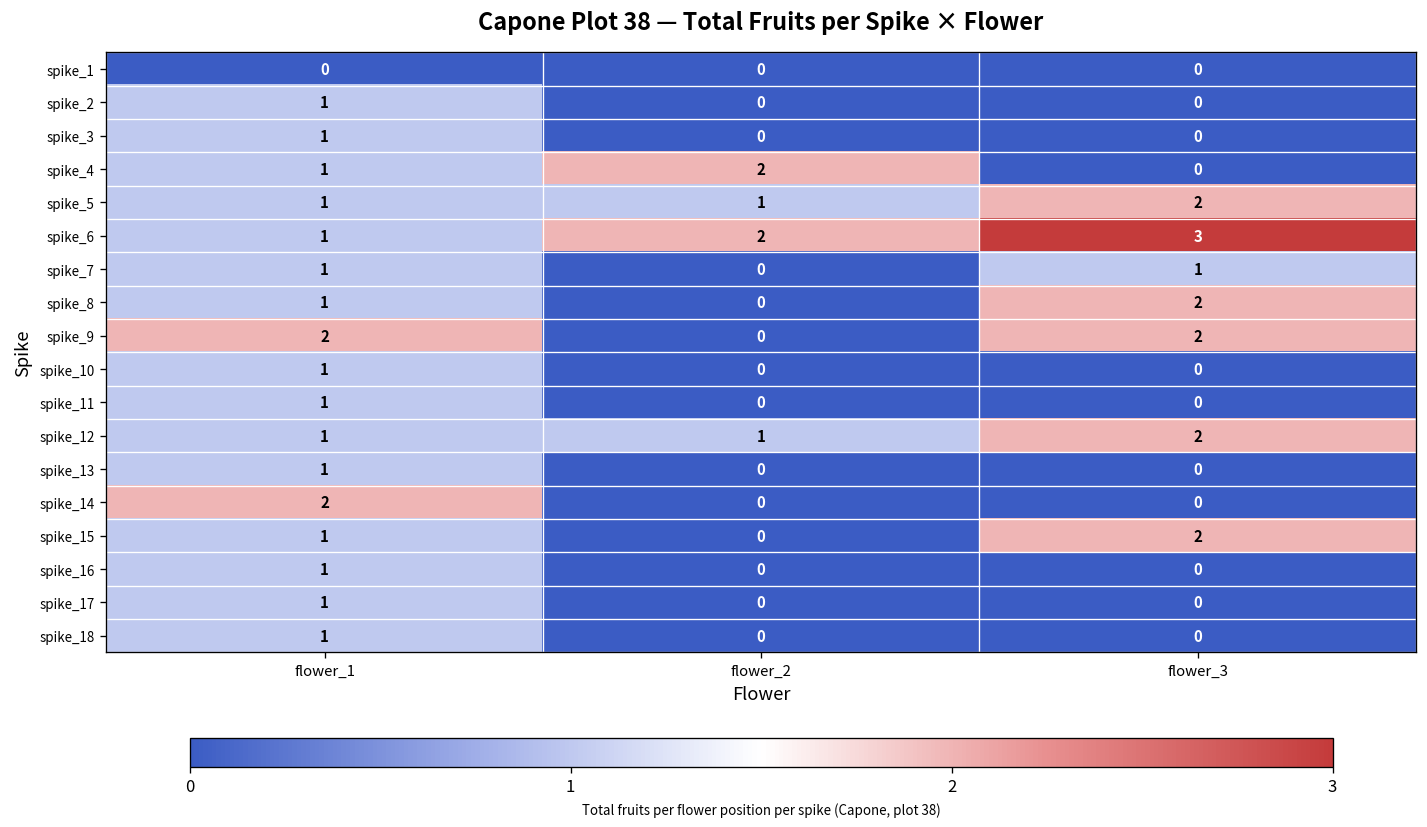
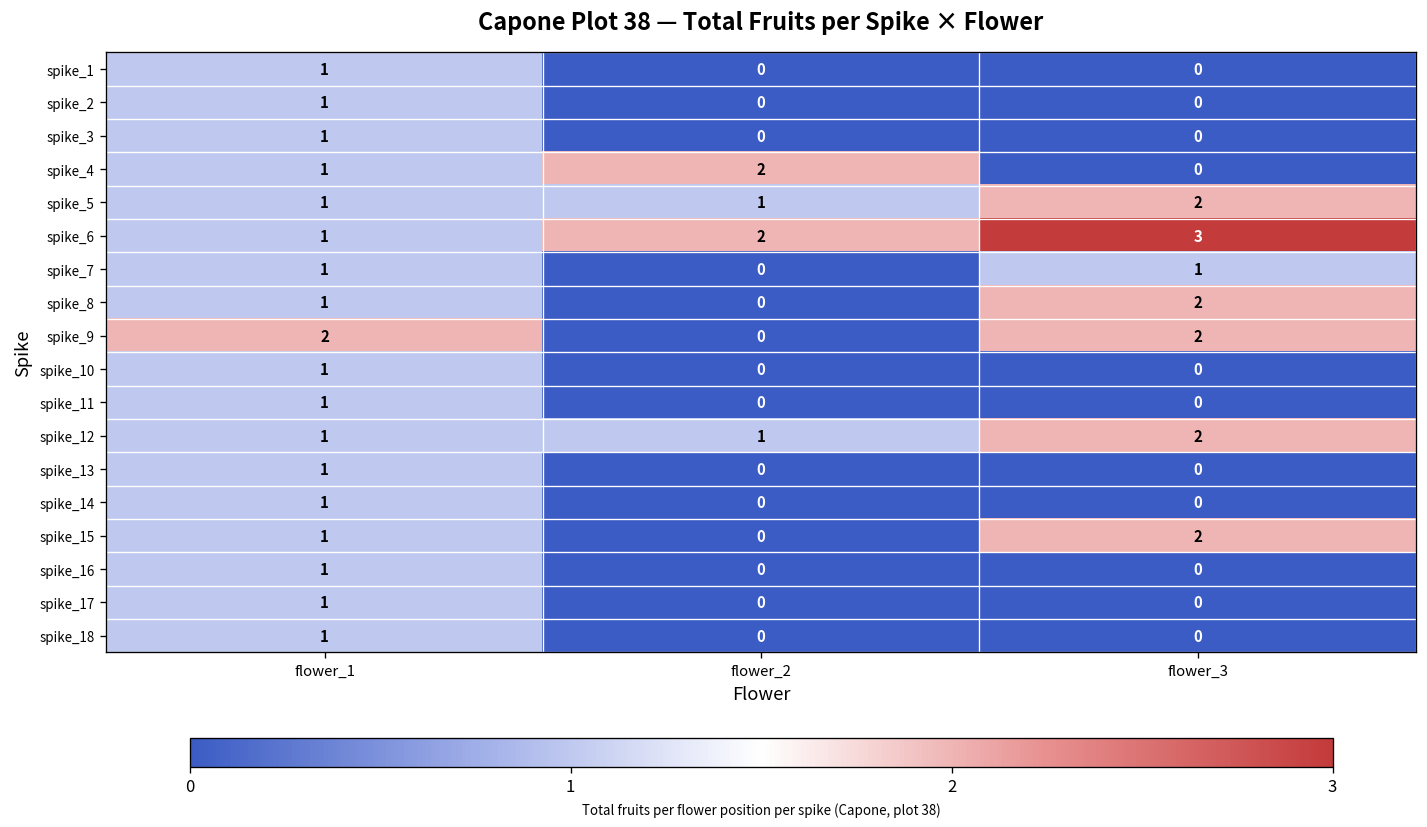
  {
    "spike_1": {
-     "flower_1": 0,
+     "flower_1": 1,
      "flower_2": 0,
      "flower_3": 0
    },
    "spike_2": {
      "flower_1": 1,
      "flower_2": 0,
      "flower_3": 0
    },
    "spike_3": {
      "flower_1": 1,
      "flower_2": 0,
      "flower_3": 0
    },
    "spike_4": {
      "flower_1": 1,
      "flower_2": 2,
      "flower_3": 0
    },
    "spike_5": {
      "flower_1": 1,
      "flower_2": 1,
      "flower_3": 2
    },
    "spike_6": {
      "flower_1": 1,
      "flower_2": 2,
      "flower_3": 3
    },
    "spike_7": {
      "flower_1": 1,
      "flower_2": 0,
      "flower_3": 1
    },
    "spike_8": {
      "flower_1": 1,
      "flower_2": 0,
      "flower_3": 2
    },
    "spike_9": {
      "flower_1": 2,
      "flower_2": 0,
      "flower_3": 2
    },
    "spike_10": {
      "flower_1": 1,
      "flower_2": 0,
      "flower_3": 0
    },
    "spike_11": {
      "flower_1": 1,
      "flower_2": 0,
      "flower_3": 0
    },
    "spike_12": {
      "flower_1": 1,
      "flower_2": 1,
      "flower_3": 2
    },
    "spike_13": {
      "flower_1": 1,
      "flower_2": 0,
      "flower_3": 0
    },
    "spike_14": {
-     "flower_1": 2,
+     "flower_1": 1,
      "flower_2": 0,
      "flower_3": 0
    },
    "spike_15": {
      "flower_1": 1,
      "flower_2": 0,
      "flower_3": 2
    },
    "spike_16": {
      "flower_1": 1,
      "flower_2": 0,
      "flower_3": 0
    },
    "spike_17": {
      "flower_1": 1,
      "flower_2": 0,
      "flower_3": 0
    },
    "spike_18": {
      "flower_1": 1,
      "flower_2": 0,
      "flower_3": 0
    }
  }
